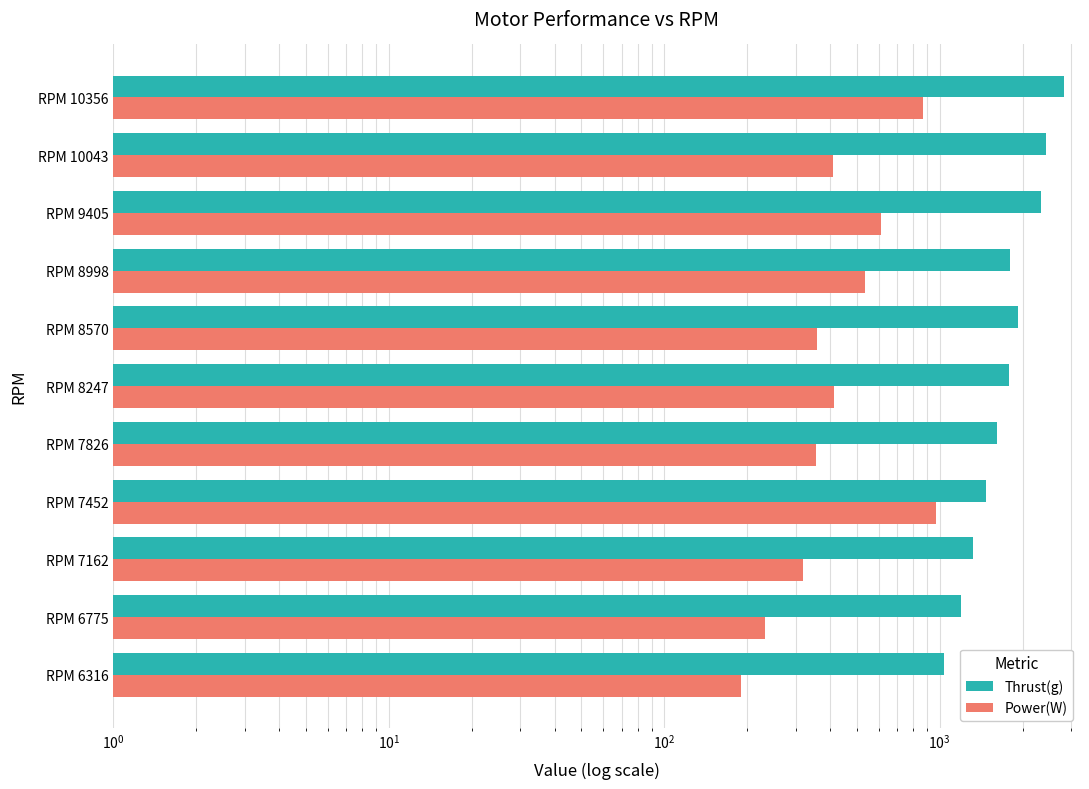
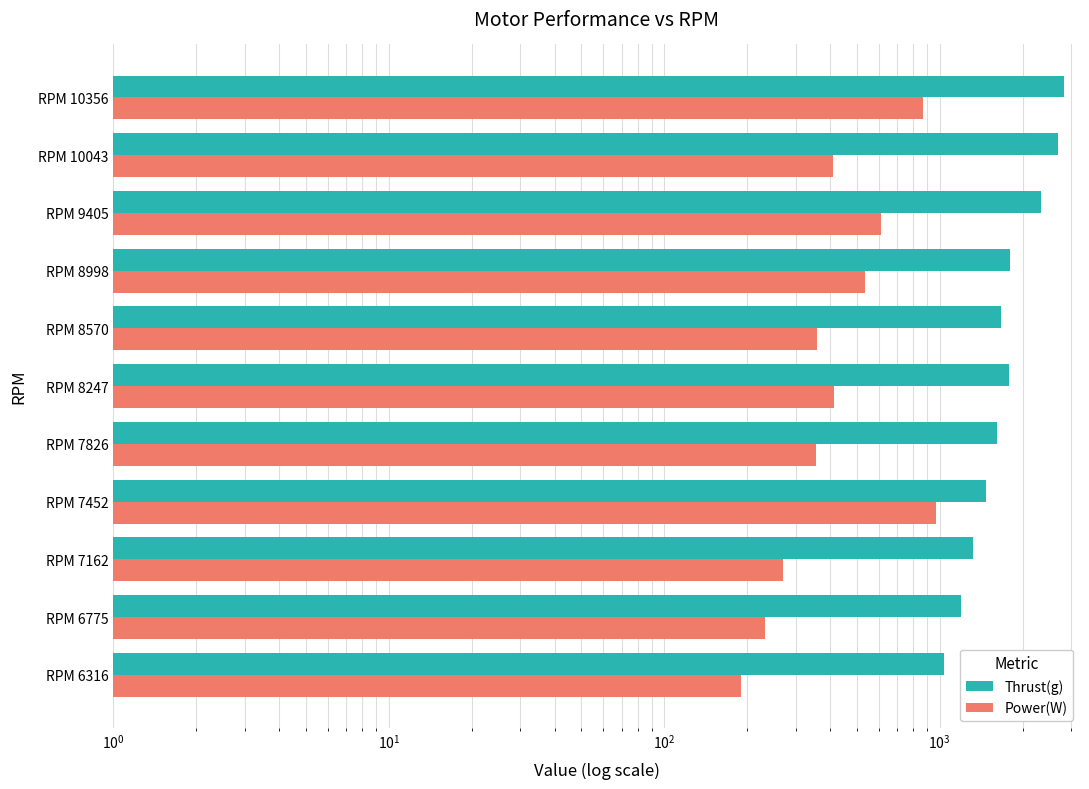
  {
    "Thrust(g)": {
      "RPM 10356": 2800,
-     "RPM 10043": 2400,
+     "RPM 10043": 2700,
      "RPM 9405": 2300,
      "RPM 8998": 1800,
-     "RPM 8570": 1900,
+     "RPM 8570": 1700,
      "RPM 8247": 1800,
      "RPM 7826": 1600,
      "RPM 7452": 1500,
      "RPM 7162": 1300,
      "RPM 6775": 1190,
      "RPM 6316": 1030
    },
    "Power(W)": {
      "RPM 10356": 870,
      "RPM 10043": 410,
      "RPM 9405": 610,
      "RPM 8998": 530,
      "RPM 8570": 360,
      "RPM 8247": 410,
      "RPM 7826": 360,
      "RPM 7452": 970,
-     "RPM 7162": 320,
+     "RPM 7162": 270,
      "RPM 6775": 230,
      "RPM 6316": 190
    }
  }
